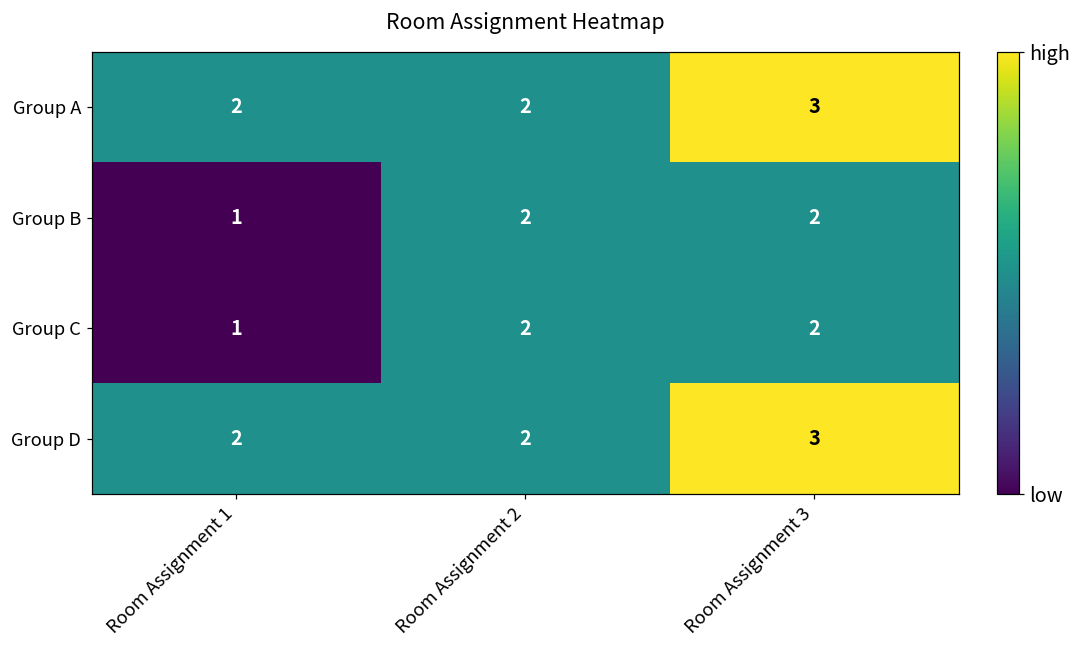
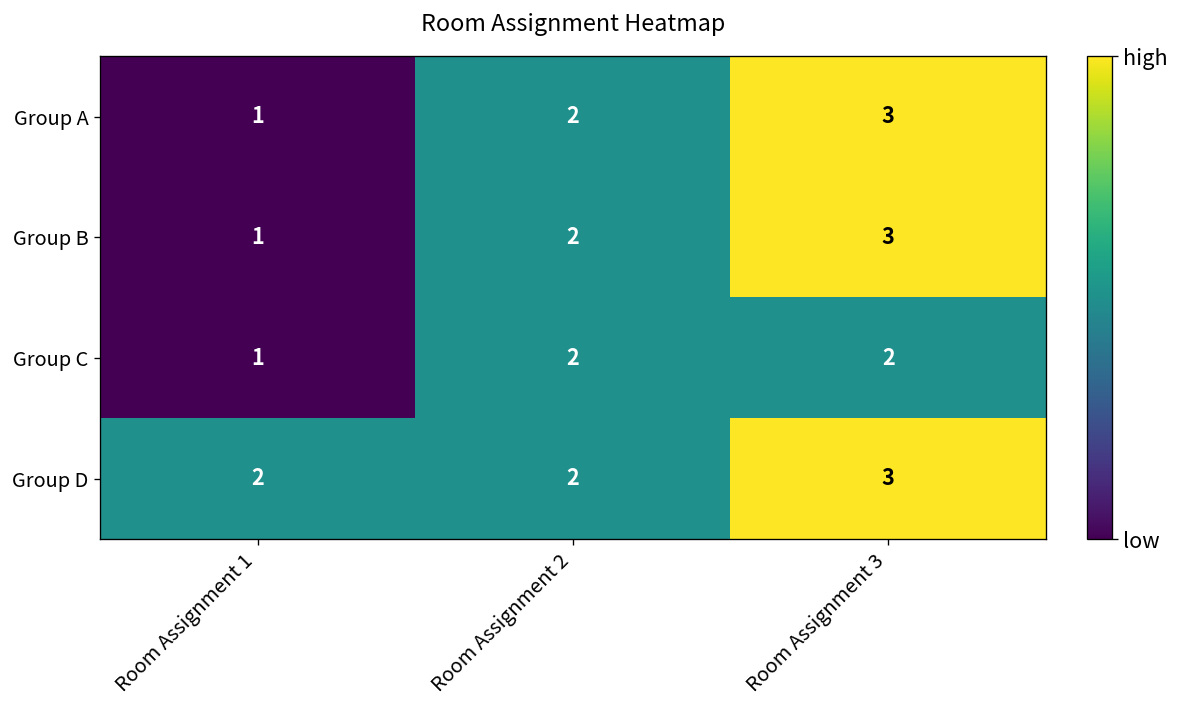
  {
    "Group A": {
-     "Room Assignment 1": 2,
+     "Room Assignment 1": 1,
      "Room Assignment 2": 2,
      "Room Assignment 3": 3
    },
    "Group B": {
      "Room Assignment 1": 1,
      "Room Assignment 2": 2,
-     "Room Assignment 3": 2
+     "Room Assignment 3": 3
    },
    "Group C": {
      "Room Assignment 1": 1,
      "Room Assignment 2": 2,
      "Room Assignment 3": 2
    },
    "Group D": {
      "Room Assignment 1": 2,
      "Room Assignment 2": 2,
      "Room Assignment 3": 3
    }
  }
